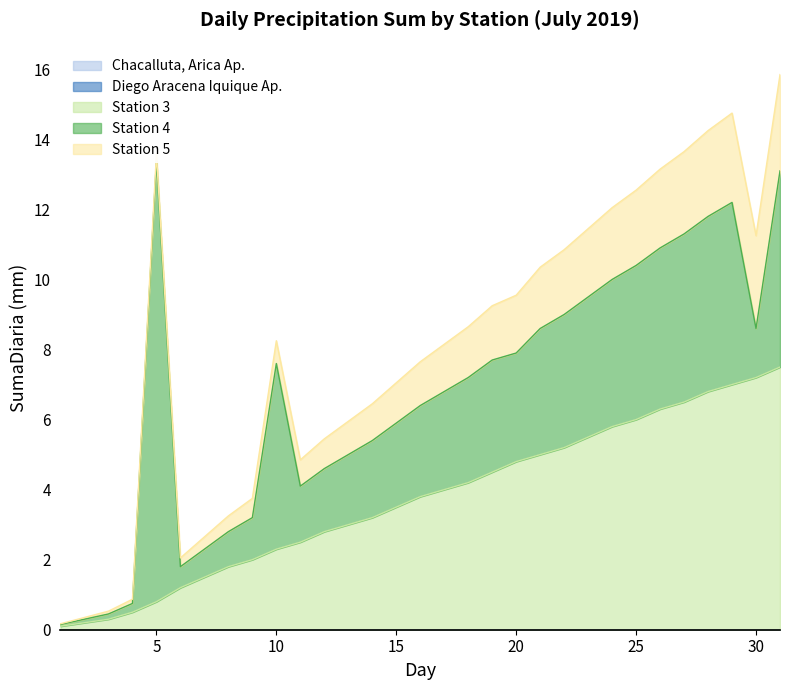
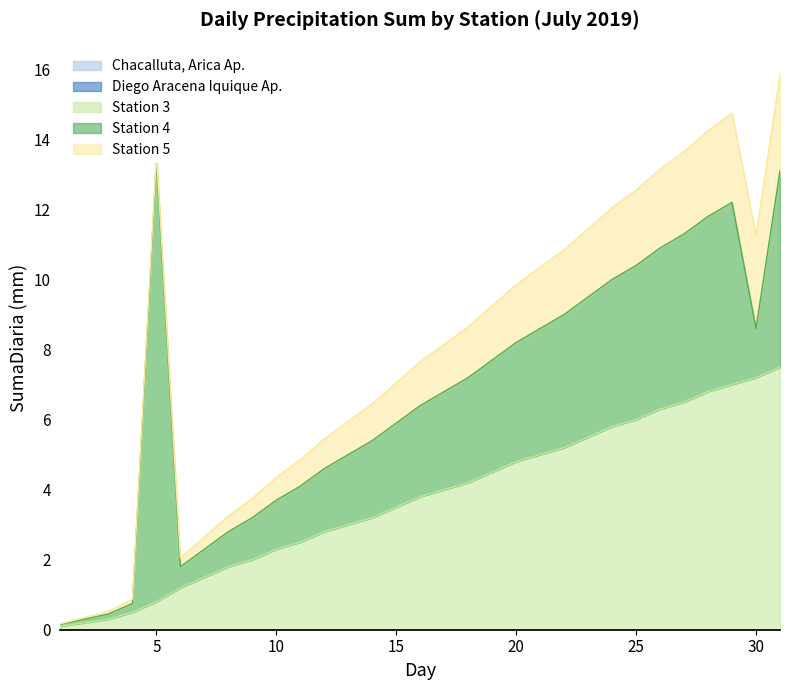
  {
    "Diego Aracena Iquique Ap.": {
      "5": 0.0,
      "10": 0.0,
      "15": 0.0,
      "20": 0.0,
      "25": 0.0,
      "30": 0.0
    },
    "Station 4": {
-     "10": 5.3,
+     "10": 1.4,
      "15": 2.4,
-     "20": 3.1,
+     "20": 3.4,
      "25": 4.4,
      "30": 1.4
    }
  }
